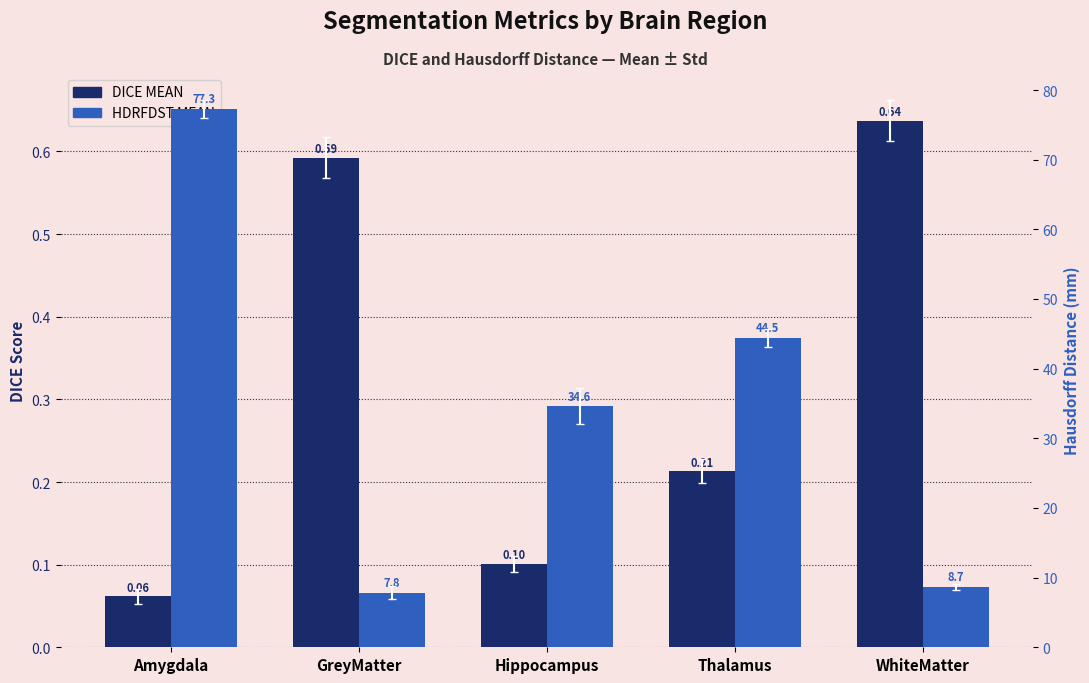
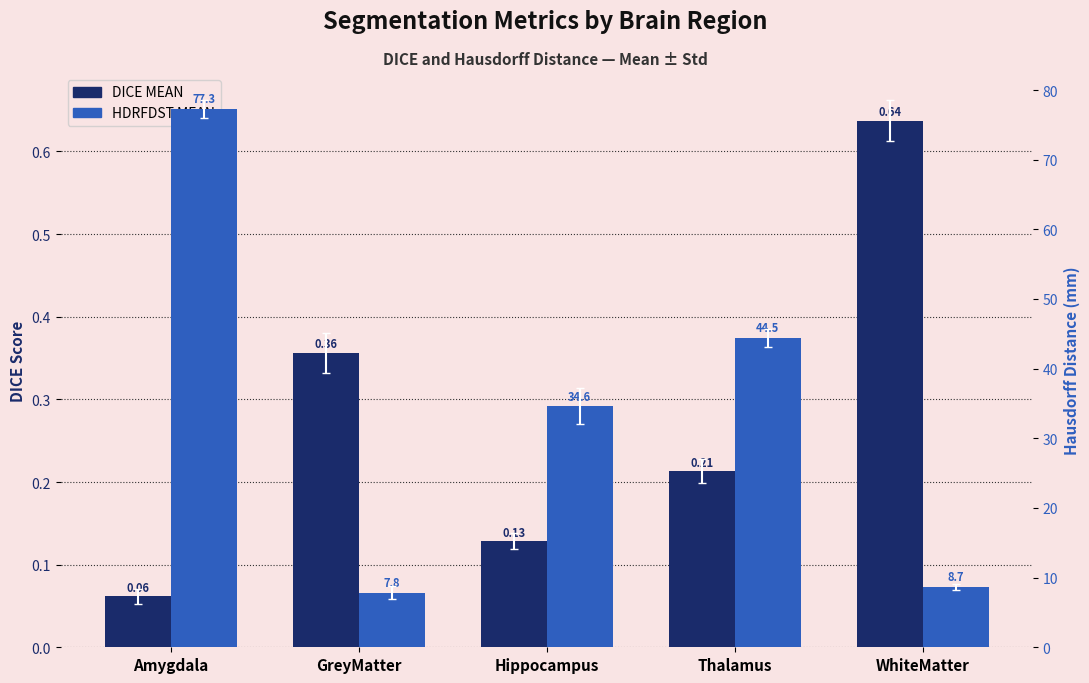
  {
    "DICE MEAN": {
-     "GreyMatter": 0.59,
-     "Hippocampus": 0.10,
+     "GreyMatter": 0.36,
+     "Hippocampus": 0.13,
      "WhiteMatter": 0.64
    }
  }
